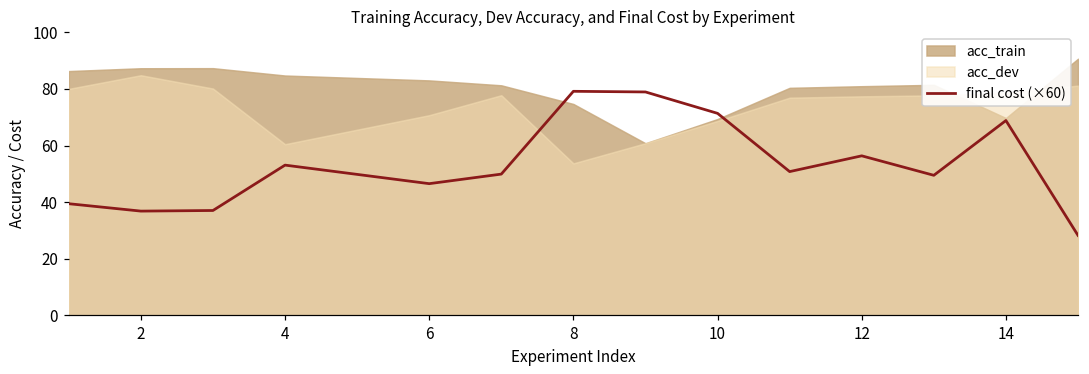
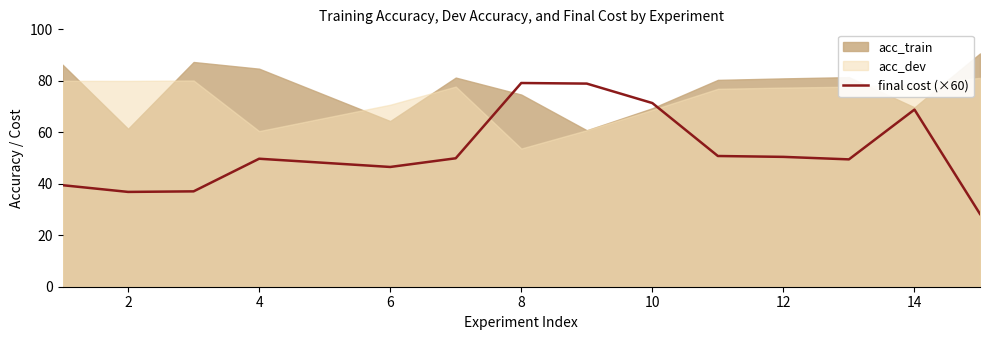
  {
    "acc_train": {
-     "2": 87,
+     "2": 61,
      "4": 85,
-     "6": 83,
+     "6": 64,
      "8": 75,
      "12": 81
    },
    "final cost (×60)": {
      "2": 37,
-     "4": 53,
+     "4": 50,
      "6": 47,
      "8": 79,
      "10": 71,
-     "12": 56
+     "12": 50
    },
    "acc_dev": {
-     "2": 85,
+     "2": 80,
      "4": 60,
      "6": 71,
      "8": 54,
      "12": 77
    }
  }
